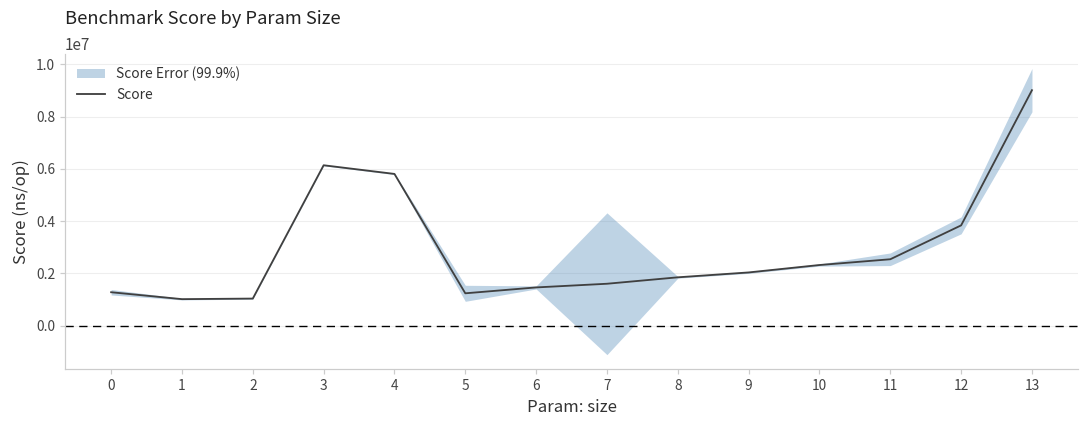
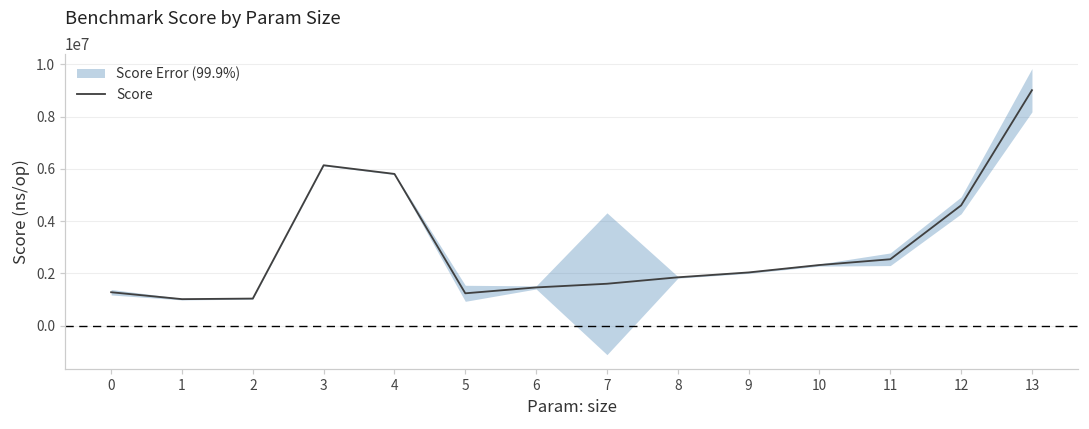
  {
    "Score": {
      "5": 1200000,
      "7": 1600000,
      "11": 2500000,
-     "12": 3800000,
+     "12": 4600000,
      "13": 9000000
    }
  }
